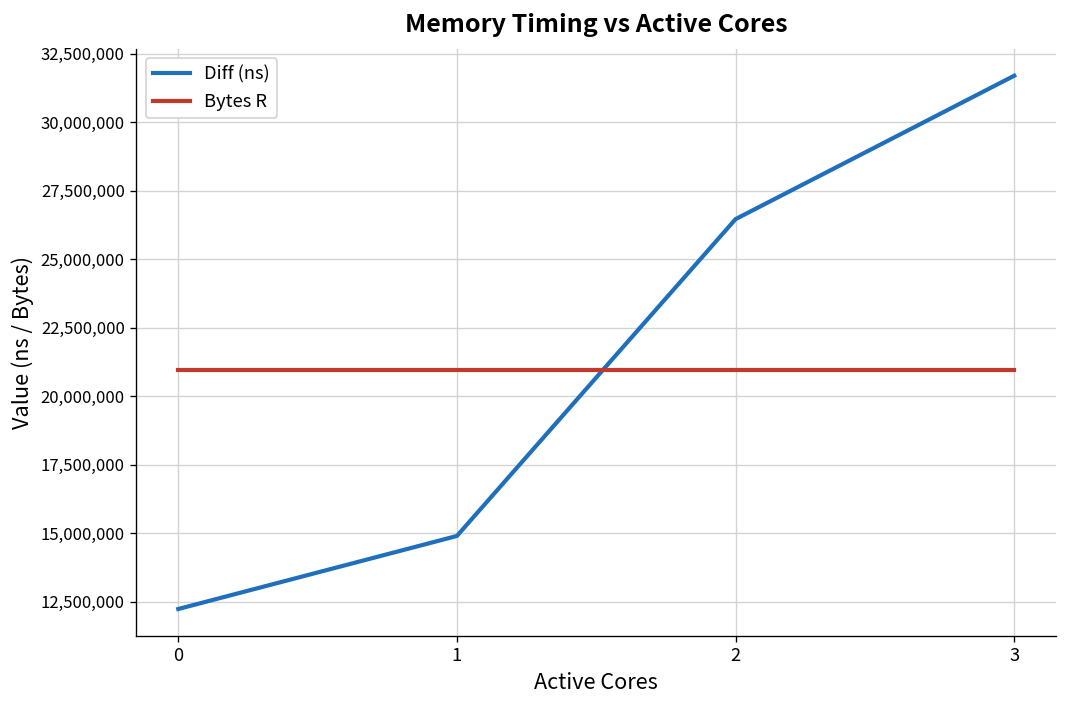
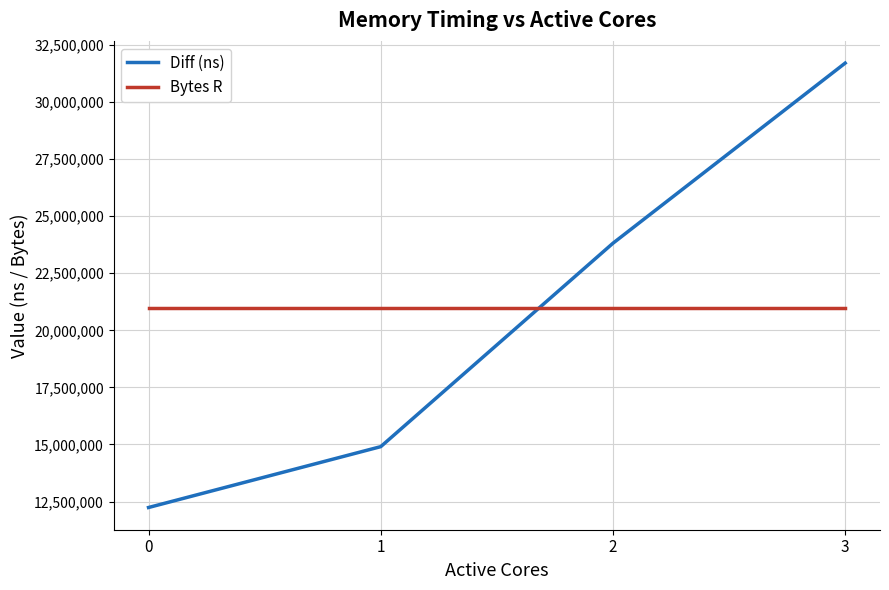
  {
    "Diff (ns)": {
      "0": "12,200,000",
      "1": "14,900,000",
-     "2": "26,500,000",
+     "2": "23,800,000",
      "3": "31,700,000"
    },
    "Bytes R": {
      "0": "21,000,000",
      "1": "21,000,000",
      "2": "21,000,000",
      "3": "21,000,000"
    }
  }
